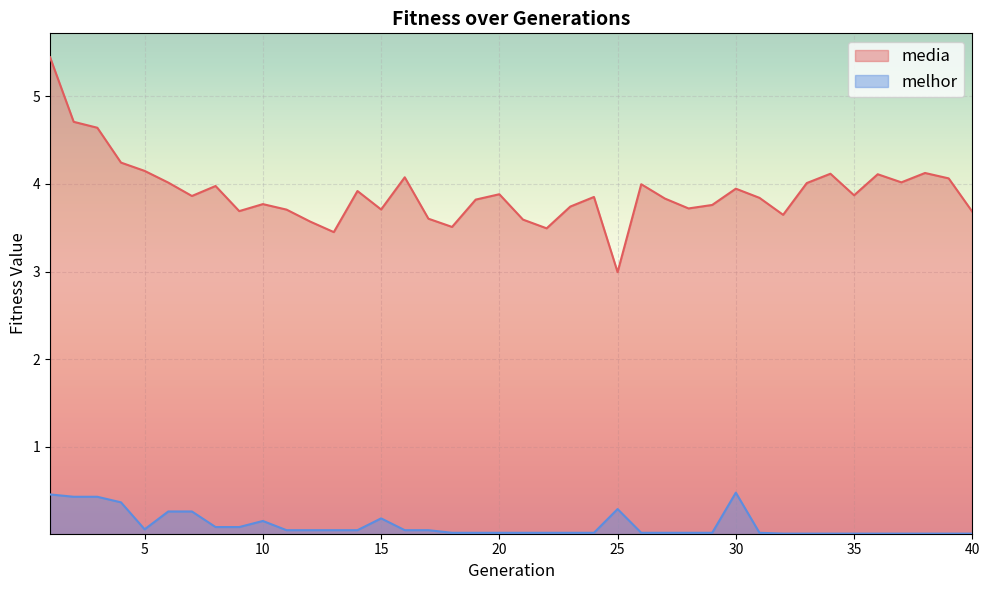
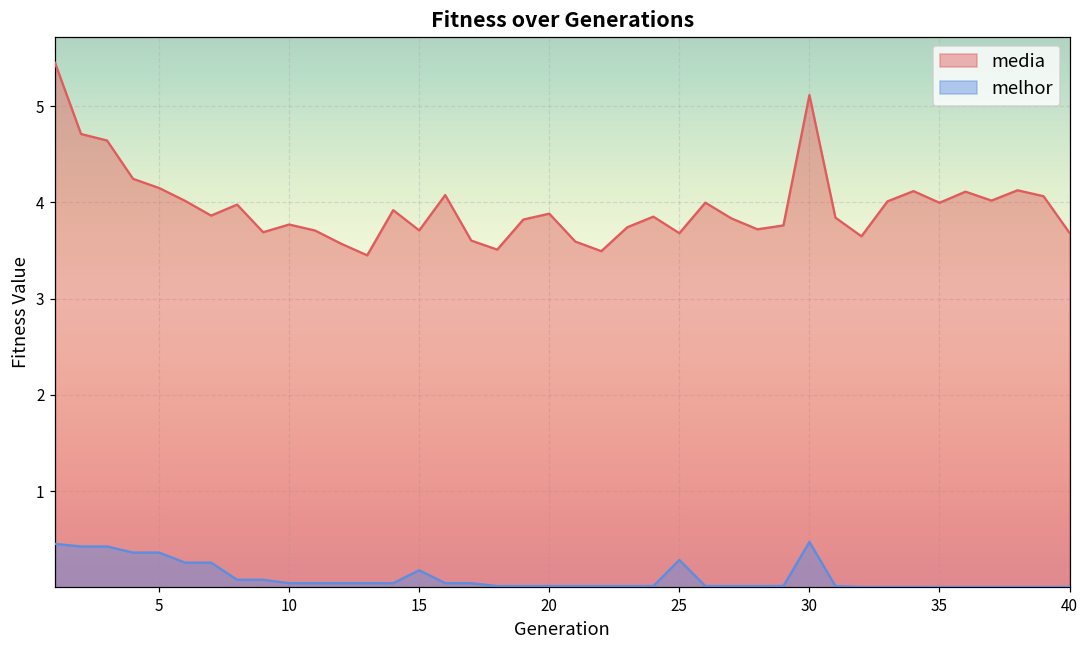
  {
    "media": {
      "5": 4.1,
      "10": 3.8,
      "15": 3.7,
      "20": 3.9,
-     "25": 3.0,
-     "30": 3.9,
-     "35": 3.9,
+     "25": 3.7,
+     "30": 5.1,
+     "35": 4.0,
      "40": 3.7
    },
    "melhor": {
-     "5": 0.1,
-     "10": 0.2,
+     "5": 0.4,
+     "10": 0.0,
      "15": 0.2,
      "20": 0.0,
      "25": 0.3,
      "30": 0.5,
      "35": 0.0,
      "40": 0.0
    }
  }
